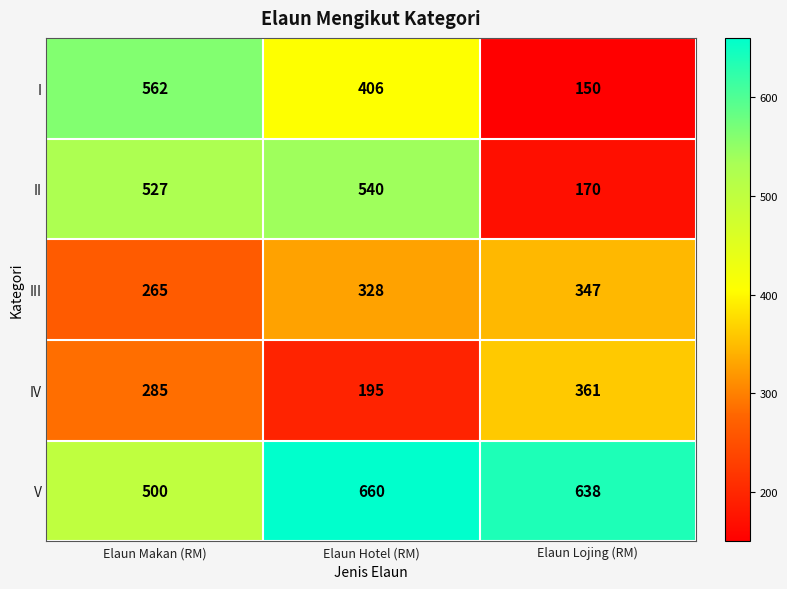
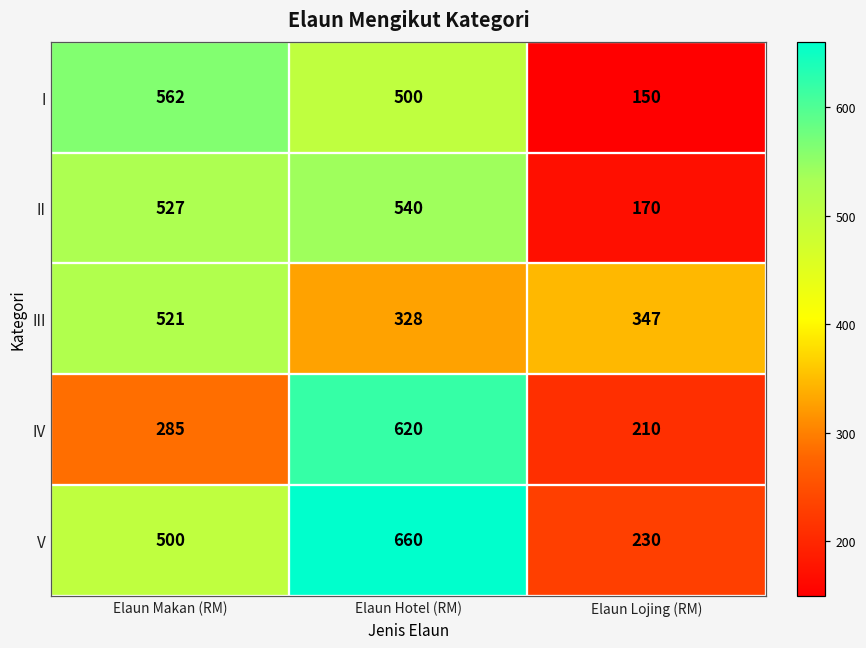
  {
    "I": {
      "Elaun Makan (RM)": 562,
-     "Elaun Hotel (RM)": 406,
+     "Elaun Hotel (RM)": 500,
      "Elaun Lojing (RM)": 150
    },
    "II": {
      "Elaun Makan (RM)": 527,
      "Elaun Hotel (RM)": 540,
      "Elaun Lojing (RM)": 170
    },
    "III": {
-     "Elaun Makan (RM)": 265,
+     "Elaun Makan (RM)": 521,
      "Elaun Hotel (RM)": 328,
      "Elaun Lojing (RM)": 347
    },
    "IV": {
      "Elaun Makan (RM)": 285,
-     "Elaun Hotel (RM)": 195,
-     "Elaun Lojing (RM)": 361
+     "Elaun Hotel (RM)": 620,
+     "Elaun Lojing (RM)": 210
    },
    "V": {
      "Elaun Makan (RM)": 500,
      "Elaun Hotel (RM)": 660,
-     "Elaun Lojing (RM)": 638
+     "Elaun Lojing (RM)": 230
    }
  }
